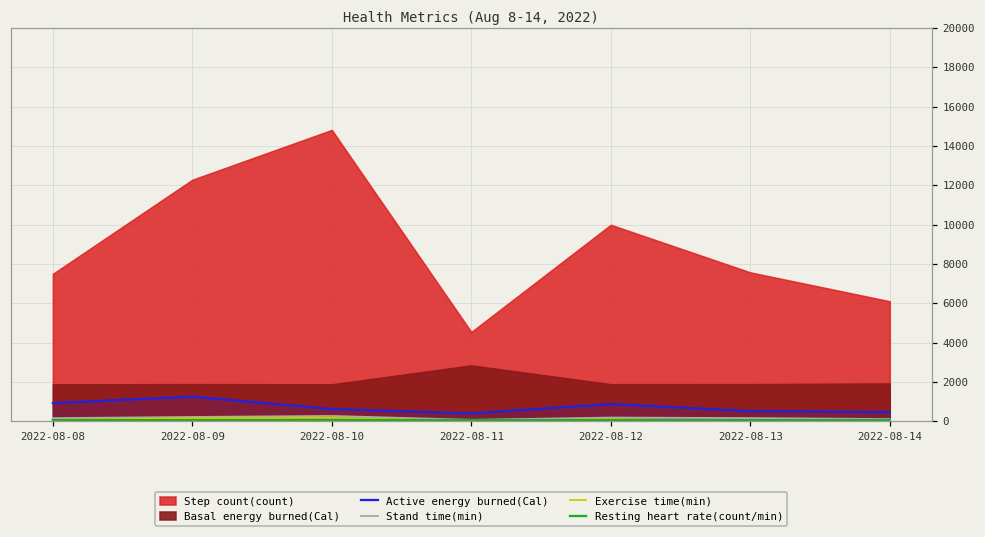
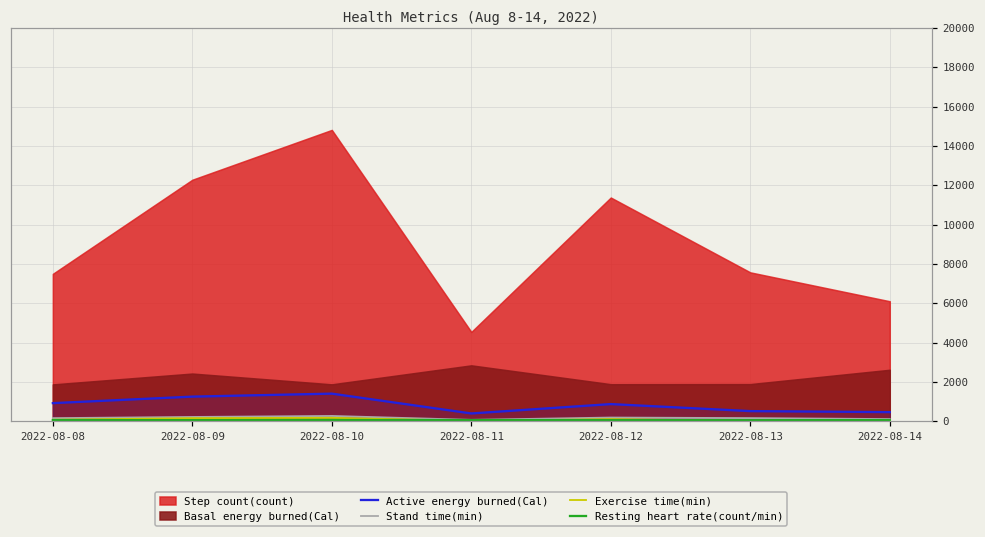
  {
    "Active energy burned(Cal)": {
      "2022-08-08": 900,
      "2022-08-09": 1300,
-     "2022-08-10": 600,
+     "2022-08-10": 1400,
      "2022-08-11": 400,
      "2022-08-12": 900,
      "2022-08-13": 500,
      "2022-08-14": 500
    },
    "Step count(count)": {
      "2022-08-08": 7500,
      "2022-08-09": 12300,
      "2022-08-10": 14800,
      "2022-08-11": 4500,
-     "2022-08-12": 10000,
+     "2022-08-12": 11400,
      "2022-08-13": 7600,
      "2022-08-14": 6100
    },
    "Basal energy burned(Cal)": {
      "2022-08-08": 1900,
-     "2022-08-09": 1900,
+     "2022-08-09": 2400,
      "2022-08-10": 1900,
      "2022-08-11": 2800,
      "2022-08-12": 1900,
      "2022-08-13": 1900,
-     "2022-08-14": 1900
+     "2022-08-14": 2600
    }
  }
